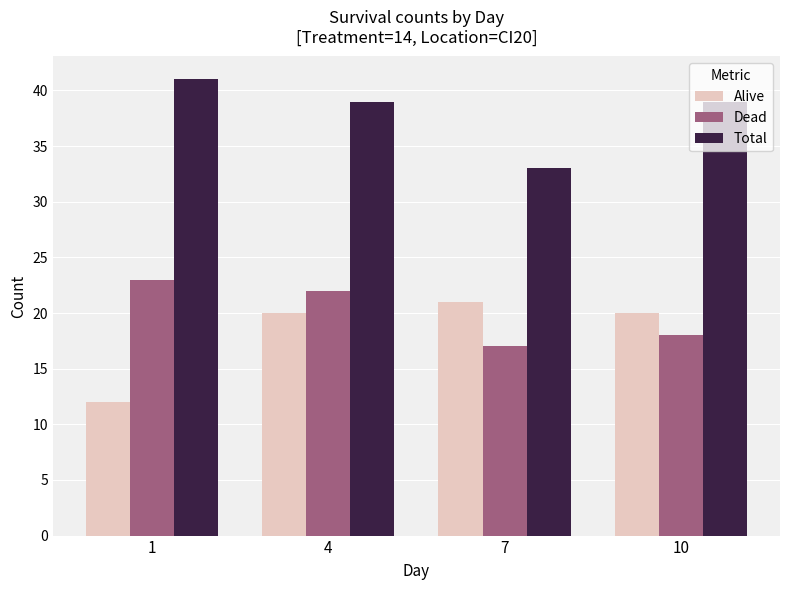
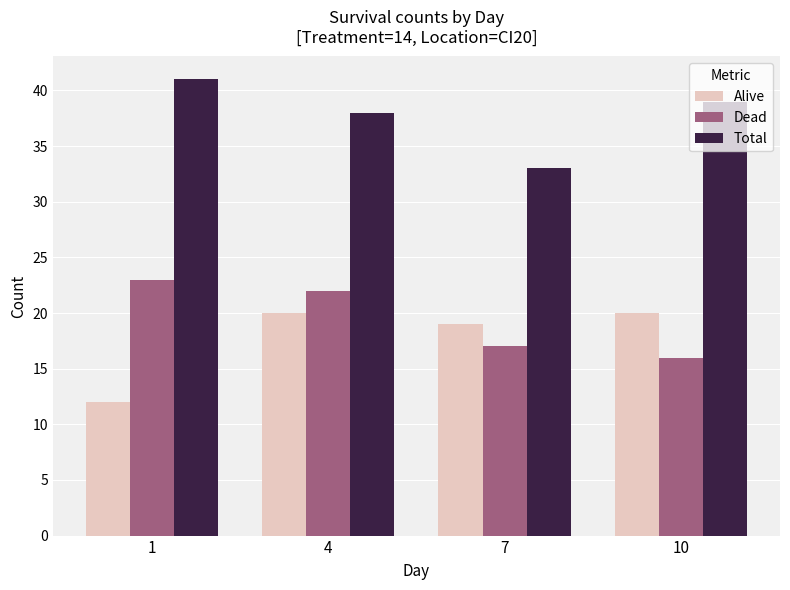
  {
    "Alive": {
      "1": 12,
      "4": 20,
-     "7": 21,
+     "7": 19,
      "10": 20
    },
    "Dead": {
      "1": 23,
      "4": 22,
      "7": 17,
-     "10": 18
+     "10": 16
    },
    "Total": {
      "1": 41,
-     "4": 39,
+     "4": 38,
      "7": 33
    }
  }
